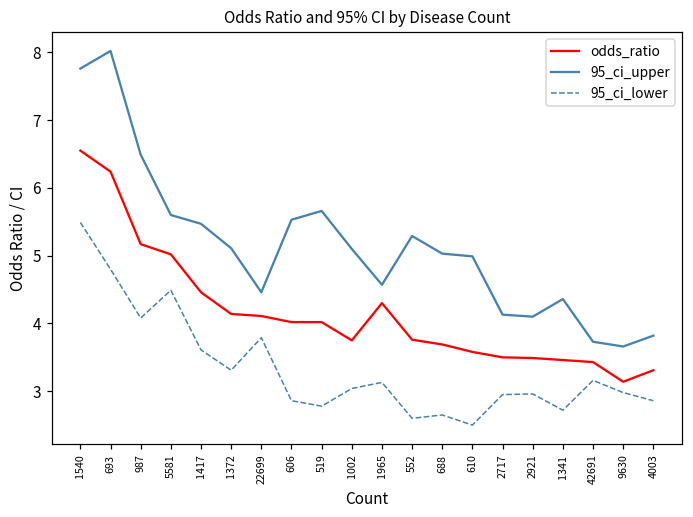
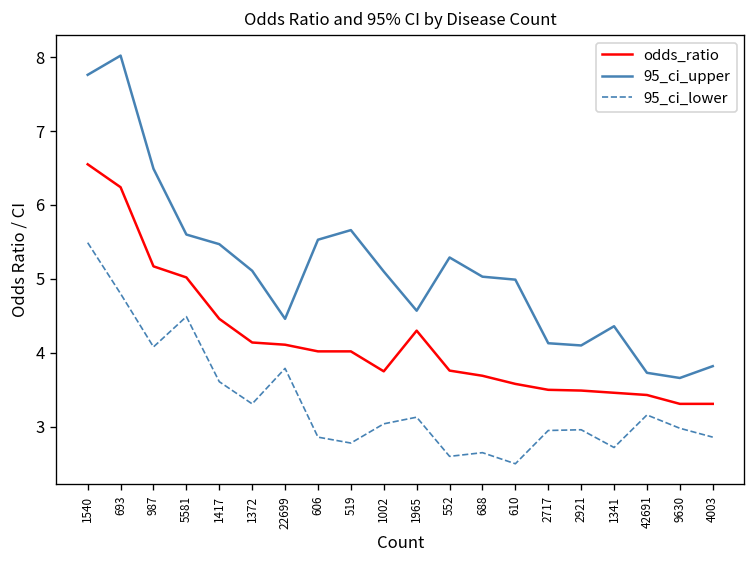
  {
    "odds_ratio": {
      "1540": 6.6,
      "693": 6.2,
      "987": 5.2,
      "5581": 5.0,
      "1417": 4.5,
      "1372": 4.1,
      "22699": 4.1,
      "606": 4.0,
      "519": 4.0,
      "1002": 3.8,
      "1965": 4.3,
      "552": 3.8,
      "688": 3.7,
      "610": 3.6,
      "2717": 3.5,
      "2921": 3.5,
      "1341": 3.5,
      "42691": 3.4,
-     "9630": 3.1,
+     "9630": 3.3,
      "4003": 3.3
    }
  }
